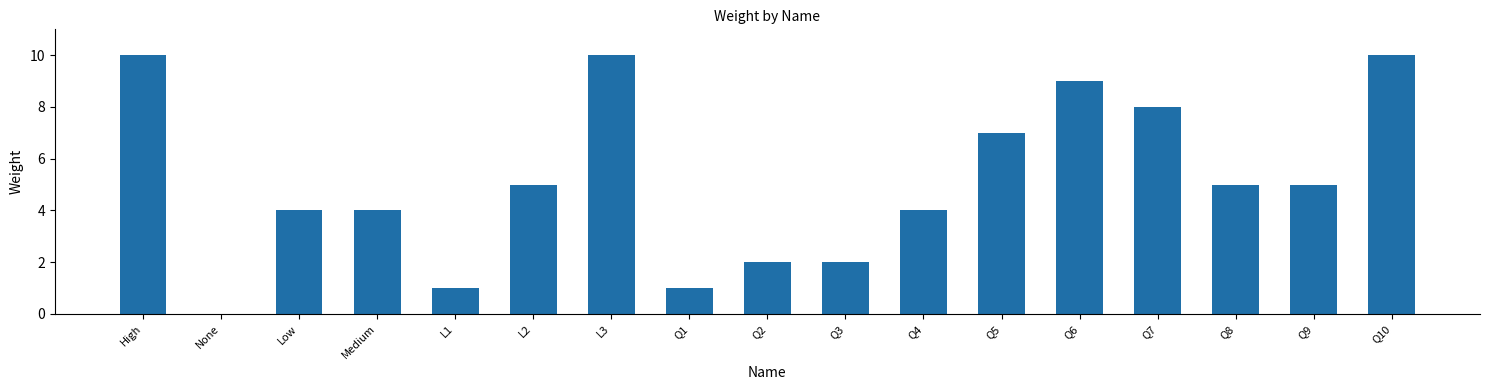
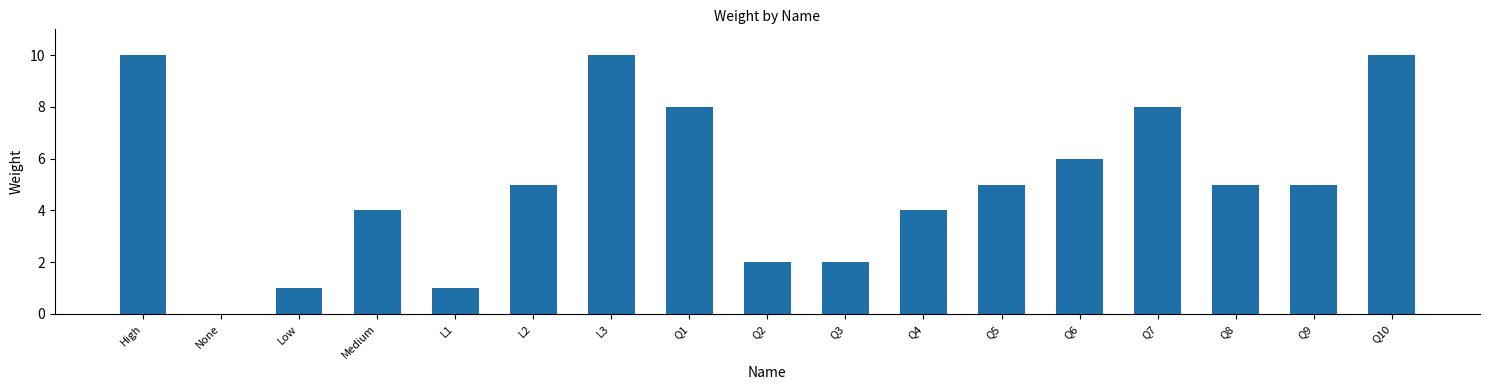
  {
    "High": 10,
    "None": 0,
-   "Low": 4,
+   "Low": 1,
    "Medium": 4,
    "L1": 1,
    "L2": 5,
    "L3": 10,
-   "Q1": 1,
+   "Q1": 8,
    "Q2": 2,
    "Q3": 2,
    "Q4": 4,
-   "Q5": 7,
-   "Q6": 9,
+   "Q5": 5,
+   "Q6": 6,
    "Q7": 8,
    "Q8": 5,
    "Q9": 5,
    "Q10": 10
  }
